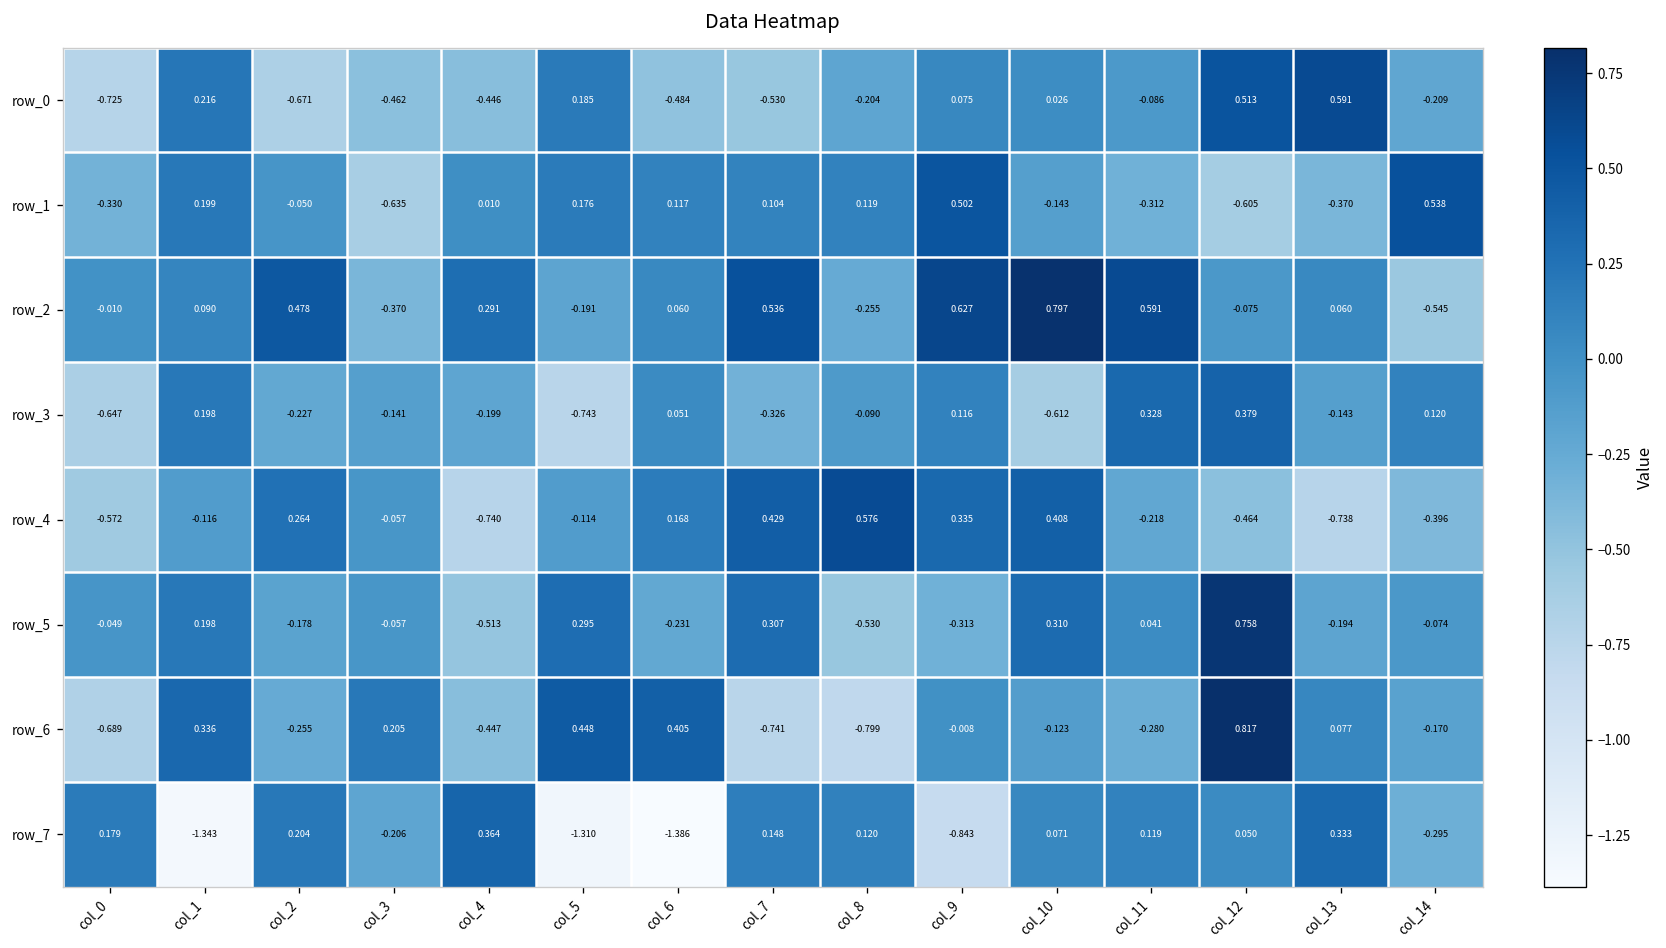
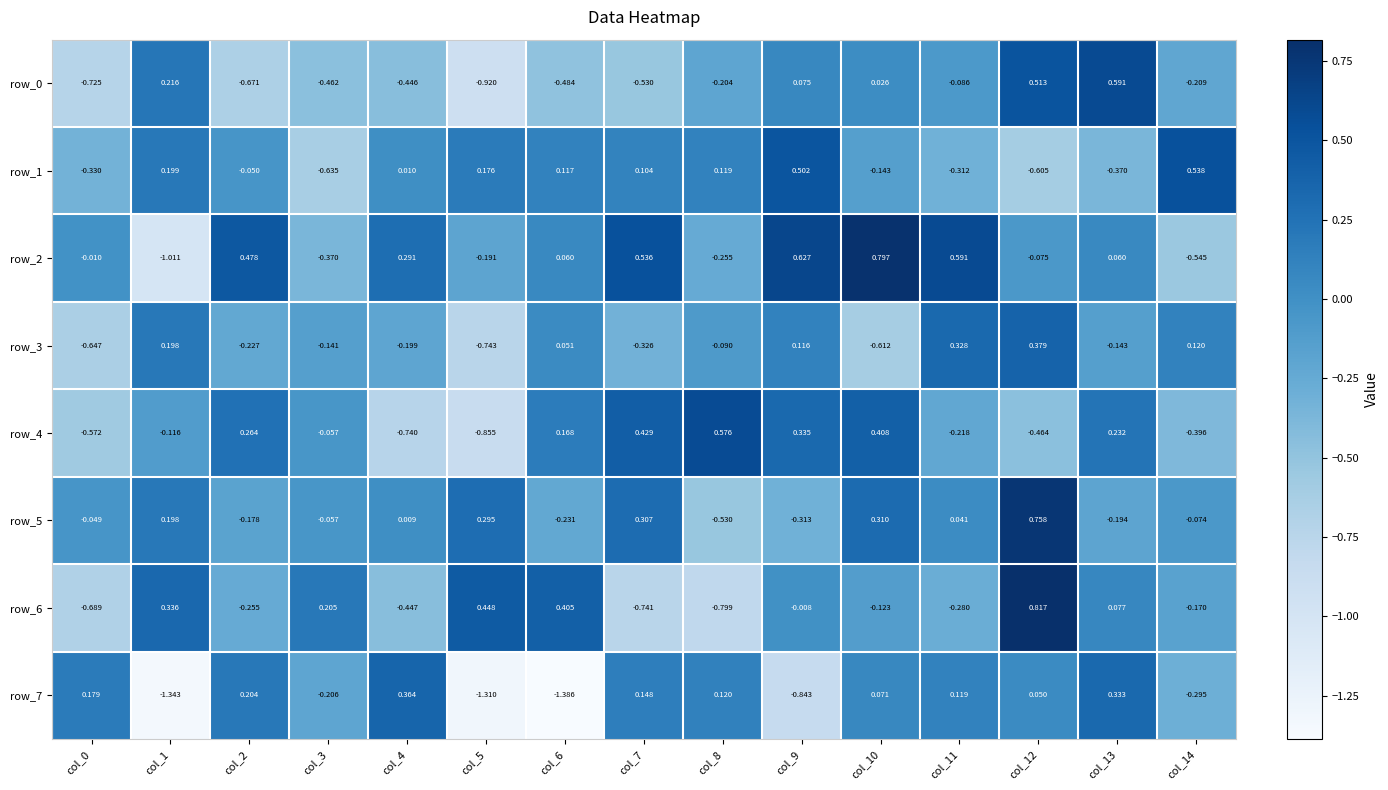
  {
    "row_0": {
      "col_0": -0.725,
      "col_1": 0.216,
      "col_2": -0.671,
      "col_3": -0.462,
      "col_4": -0.446,
-     "col_5": 0.185,
+     "col_5": -0.920,
      "col_6": -0.484,
      "col_7": -0.530,
      "col_8": -0.204,
      "col_9": 0.075,
      "col_10": 0.026,
      "col_11": -0.086,
      "col_12": 0.513,
      "col_13": 0.591,
      "col_14": -0.209
    },
    "row_1": {
      "col_0": -0.330,
      "col_1": 0.199,
      "col_2": -0.050,
      "col_3": -0.635,
      "col_4": 0.010,
      "col_5": 0.176,
      "col_6": 0.117,
      "col_7": 0.104,
      "col_8": 0.119,
      "col_9": 0.502,
      "col_10": -0.143,
      "col_11": -0.312,
      "col_12": -0.605,
      "col_13": -0.370,
      "col_14": 0.538
    },
    "row_2": {
      "col_0": -0.010,
-     "col_1": 0.090,
+     "col_1": -1.011,
      "col_2": 0.478,
      "col_3": -0.370,
      "col_4": 0.291,
      "col_5": -0.191,
      "col_6": 0.060,
      "col_7": 0.536,
      "col_8": -0.255,
      "col_9": 0.627,
      "col_10": 0.797,
      "col_11": 0.591,
      "col_12": -0.075,
      "col_13": 0.060,
      "col_14": -0.545
    },
    "row_3": {
      "col_0": -0.647,
      "col_1": 0.198,
      "col_2": -0.227,
      "col_3": -0.141,
      "col_4": -0.199,
      "col_5": -0.743,
      "col_6": 0.051,
      "col_7": -0.326,
      "col_8": -0.090,
      "col_9": 0.116,
      "col_10": -0.612,
      "col_11": 0.328,
      "col_12": 0.379,
      "col_13": -0.143,
      "col_14": 0.120
    },
    "row_4": {
      "col_0": -0.572,
      "col_1": -0.116,
      "col_2": 0.264,
      "col_3": -0.057,
      "col_4": -0.740,
-     "col_5": -0.114,
+     "col_5": -0.855,
      "col_6": 0.168,
      "col_7": 0.429,
      "col_8": 0.576,
      "col_9": 0.335,
      "col_10": 0.408,
      "col_11": -0.218,
      "col_12": -0.464,
-     "col_13": -0.738,
+     "col_13": 0.232,
      "col_14": -0.396
    },
    "row_5": {
      "col_0": -0.049,
      "col_1": 0.198,
      "col_2": -0.178,
      "col_3": -0.057,
-     "col_4": -0.513,
+     "col_4": 0.009,
      "col_5": 0.295,
      "col_6": -0.231,
      "col_7": 0.307,
      "col_8": -0.530,
      "col_9": -0.313,
      "col_10": 0.310,
      "col_11": 0.041,
      "col_12": 0.758,
      "col_13": -0.194,
      "col_14": -0.074
    },
    "row_6": {
      "col_0": -0.689,
      "col_1": 0.336,
      "col_2": -0.255,
      "col_3": 0.205,
      "col_4": -0.447,
      "col_5": 0.448,
      "col_6": 0.405,
      "col_7": -0.741,
      "col_8": -0.799,
      "col_9": -0.008,
      "col_10": -0.123,
      "col_11": -0.280,
      "col_12": 0.817,
      "col_13": 0.077,
      "col_14": -0.170
    },
    "row_7": {
      "col_0": 0.179,
      "col_1": -1.343,
      "col_2": 0.204,
      "col_3": -0.206,
      "col_4": 0.364,
      "col_5": -1.310,
      "col_6": -1.386,
      "col_7": 0.148,
      "col_8": 0.120,
      "col_9": -0.843,
      "col_10": 0.071,
      "col_11": 0.119,
      "col_12": 0.050,
      "col_13": 0.333,
      "col_14": -0.295
    }
  }
